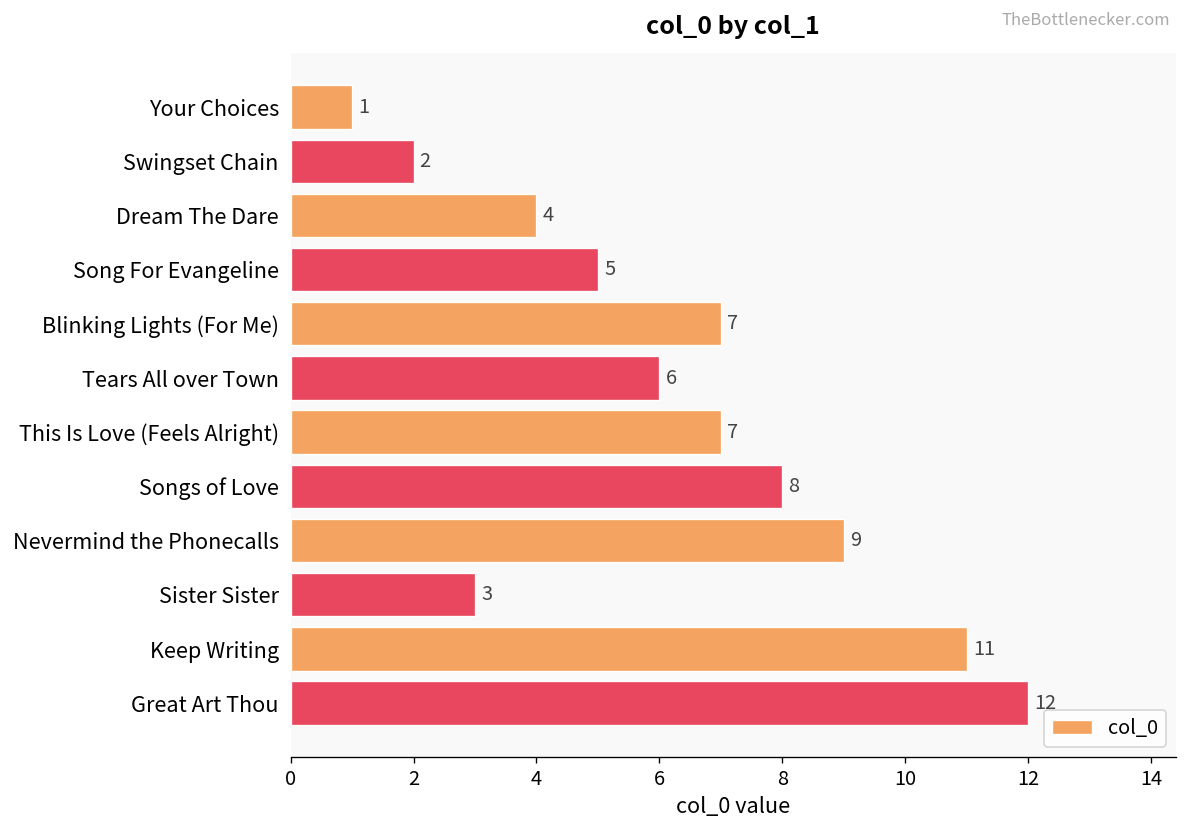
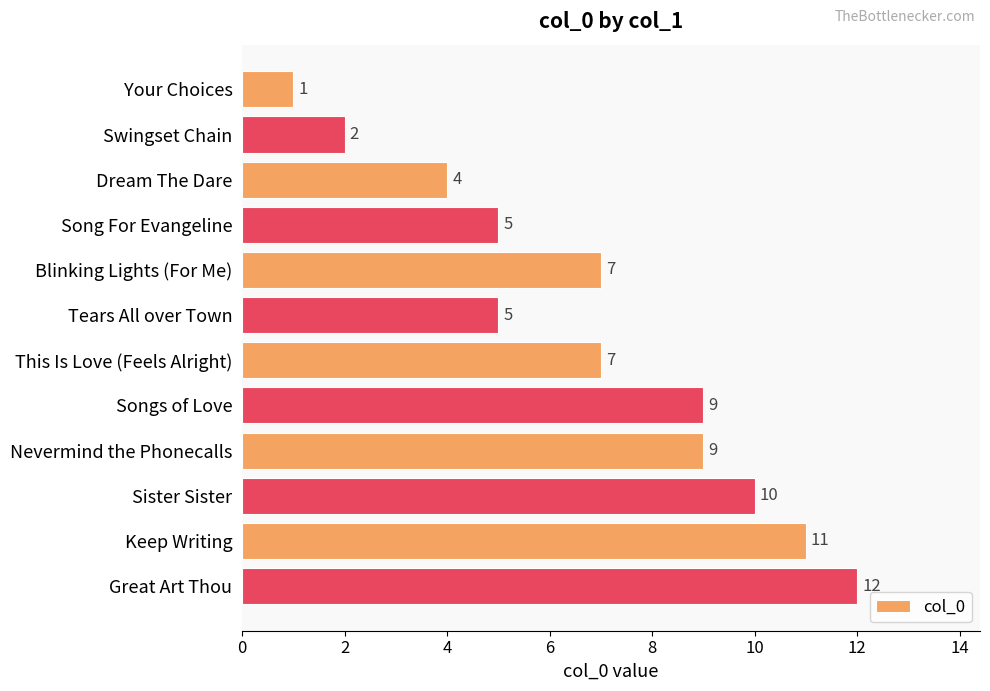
  {
    "Your Choices": 1,
    "Swingset Chain": 2,
    "Dream The Dare": 4,
    "Song For Evangeline": 5,
    "Blinking Lights (For Me)": 7,
-   "Tears All over Town": 6,
+   "Tears All over Town": 5,
    "This Is Love (Feels Alright)": 7,
-   "Songs of Love": 8,
+   "Songs of Love": 9,
    "Nevermind the Phonecalls": 9,
-   "Sister Sister": 3,
+   "Sister Sister": 10,
    "Keep Writing": 11
  }
